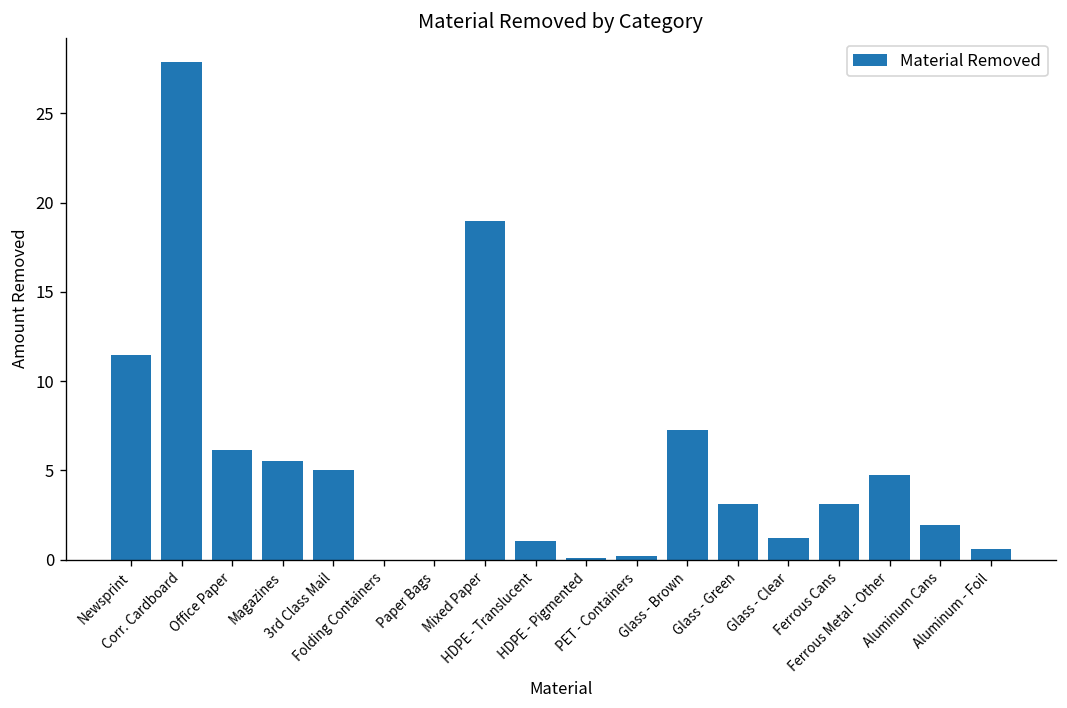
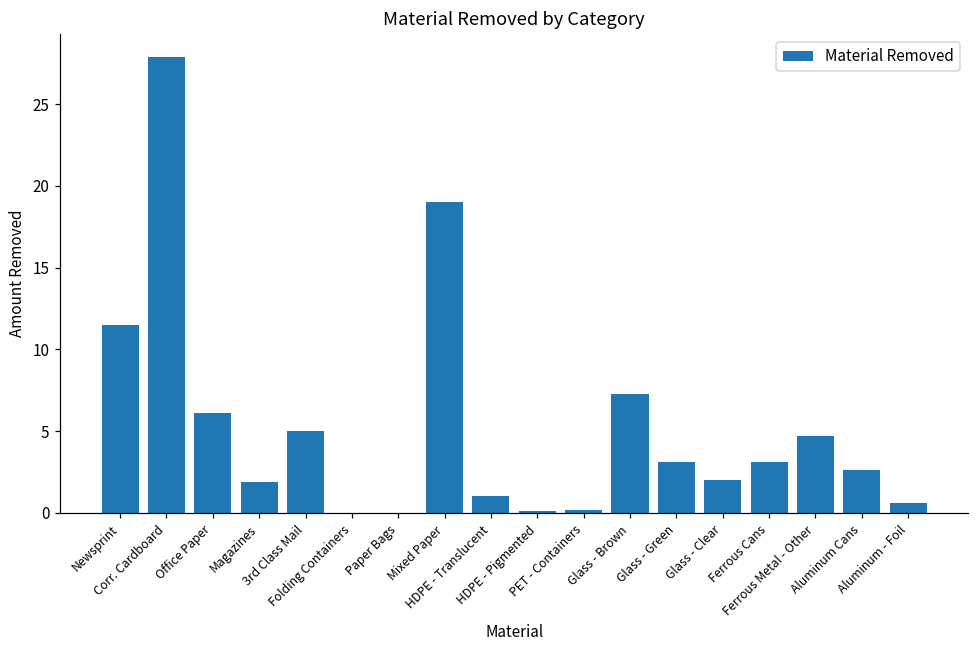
  {
    "Newsprint": 11.5,
    "Corr. Cardboard": 27.9,
    "Office Paper": 6.1,
-   "Magazines": 5.5,
+   "Magazines": 1.9,
    "3rd Class Mail": 5.0,
    "Mixed Paper": 19.0,
    "HDPE - Translucent": 1.1,
    "PET - Containers": 0.2,
    "Glass - Brown": 7.3,
    "Glass - Green": 3.1,
-   "Glass - Clear": 1.2,
+   "Glass - Clear": 2.0,
    "Ferrous Cans": 3.1,
    "Ferrous Metal - Other": 4.7,
-   "Aluminum Cans": 1.9,
+   "Aluminum Cans": 2.6,
    "Aluminum - Foil": 0.6
  }
